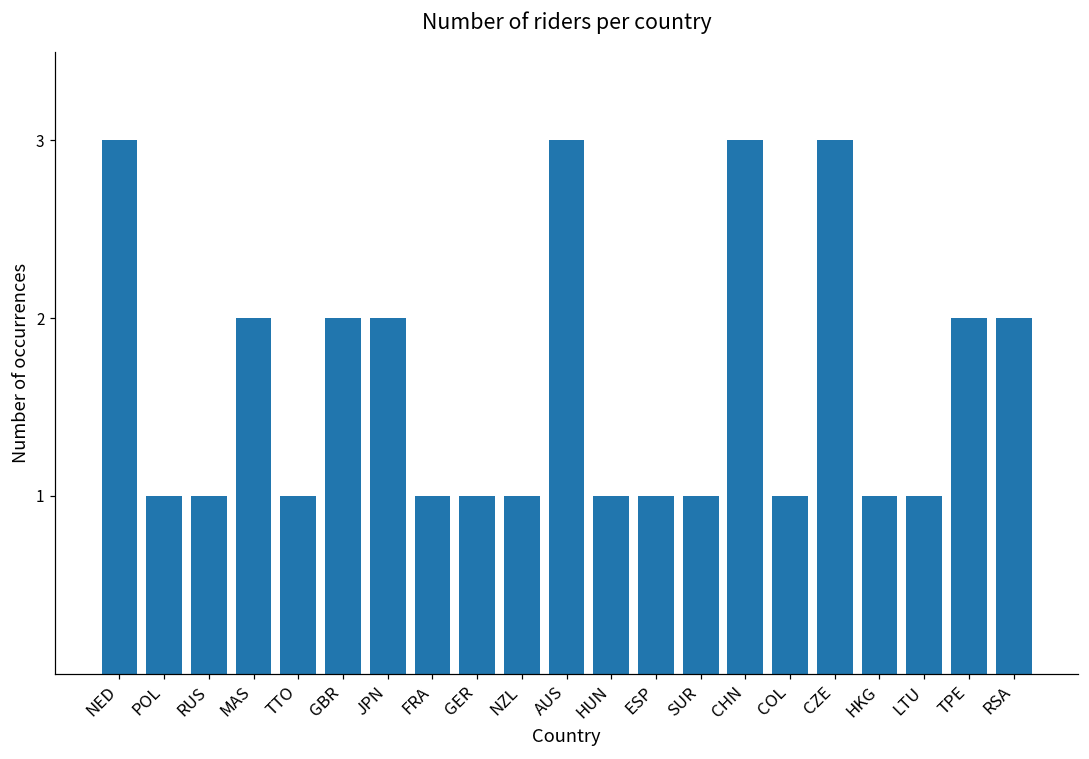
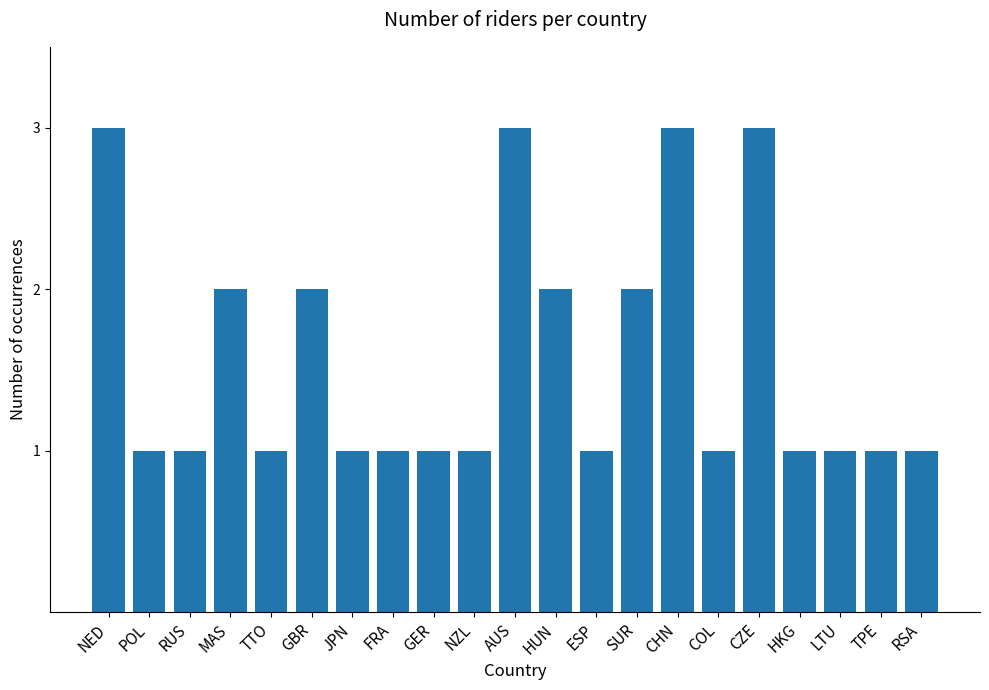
  {
    "NED": 3,
    "POL": 1,
    "RUS": 1,
    "MAS": 2,
    "TTO": 1,
    "GBR": 2,
-   "JPN": 2,
+   "JPN": 1,
    "FRA": 1,
    "GER": 1,
    "NZL": 1,
    "AUS": 3,
-   "HUN": 1,
+   "HUN": 2,
    "ESP": 1,
-   "SUR": 1,
+   "SUR": 2,
    "CHN": 3,
    "COL": 1,
    "CZE": 3,
    "HKG": 1,
    "LTU": 1,
-   "TPE": 2,
-   "RSA": 2
+   "TPE": 1,
+   "RSA": 1
  }
